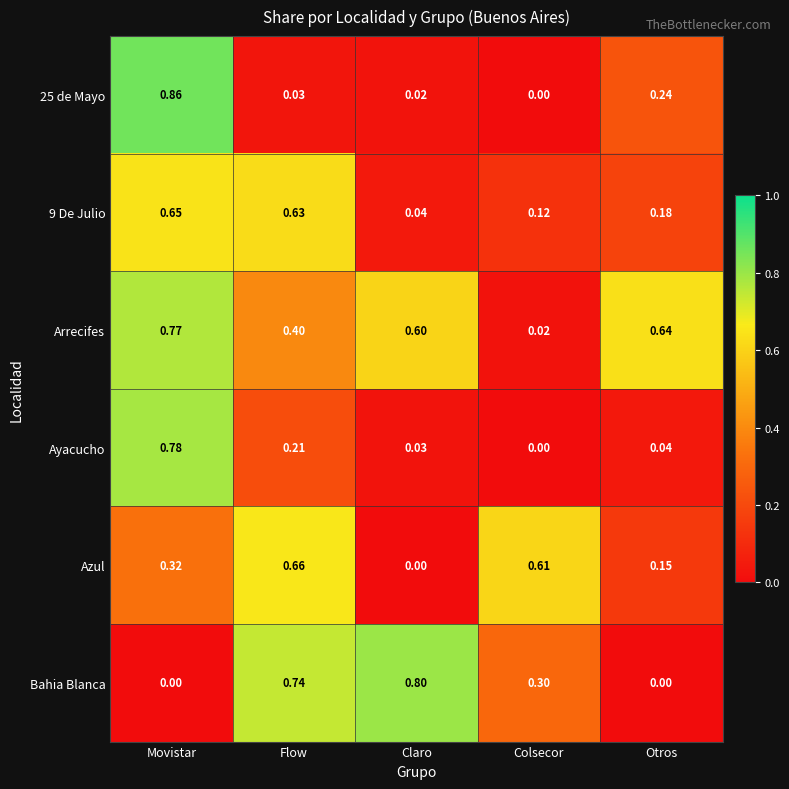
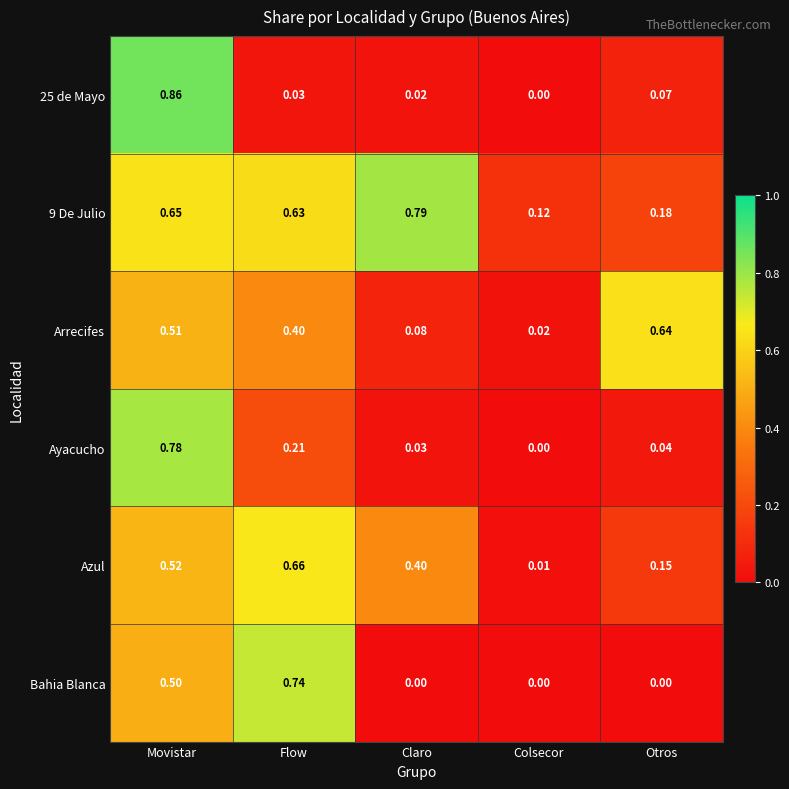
  {
    "25 de Mayo": {
      "Movistar": 0.86,
      "Flow": 0.03,
      "Claro": 0.02,
      "Colsecor": 0.00,
-     "Otros": 0.24
+     "Otros": 0.07
    },
    "9 De Julio": {
      "Movistar": 0.65,
      "Flow": 0.63,
-     "Claro": 0.04,
+     "Claro": 0.79,
      "Colsecor": 0.12,
      "Otros": 0.18
    },
    "Arrecifes": {
-     "Movistar": 0.77,
+     "Movistar": 0.51,
      "Flow": 0.40,
-     "Claro": 0.60,
+     "Claro": 0.08,
      "Colsecor": 0.02,
      "Otros": 0.64
    },
    "Ayacucho": {
      "Movistar": 0.78,
      "Flow": 0.21,
      "Claro": 0.03,
      "Colsecor": 0.00,
      "Otros": 0.04
    },
    "Azul": {
-     "Movistar": 0.32,
+     "Movistar": 0.52,
      "Flow": 0.66,
-     "Claro": 0.00,
-     "Colsecor": 0.61,
+     "Claro": 0.40,
+     "Colsecor": 0.01,
      "Otros": 0.15
    },
    "Bahia Blanca": {
-     "Movistar": 0.00,
+     "Movistar": 0.50,
      "Flow": 0.74,
-     "Claro": 0.80,
-     "Colsecor": 0.30,
+     "Claro": 0.00,
+     "Colsecor": 0.00,
      "Otros": 0.00
    }
  }
